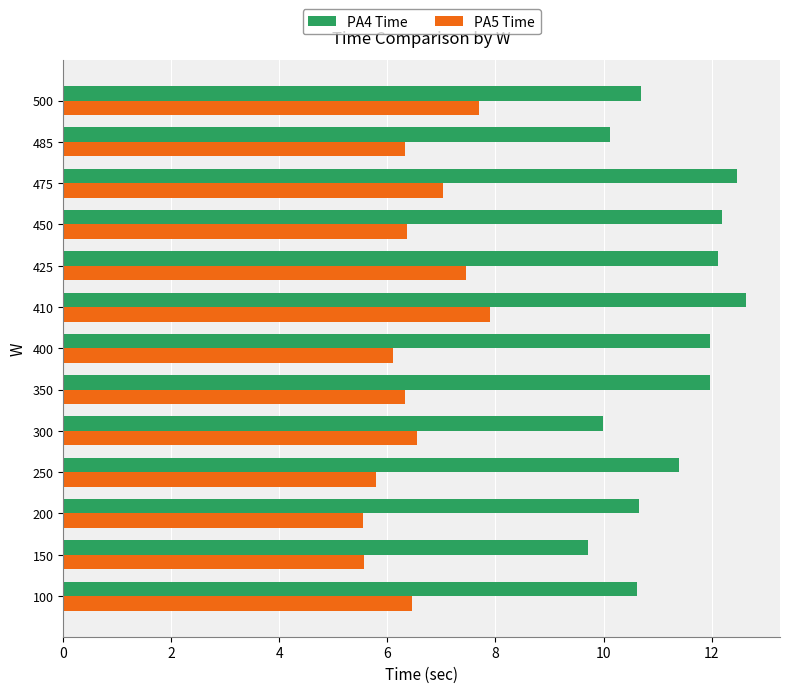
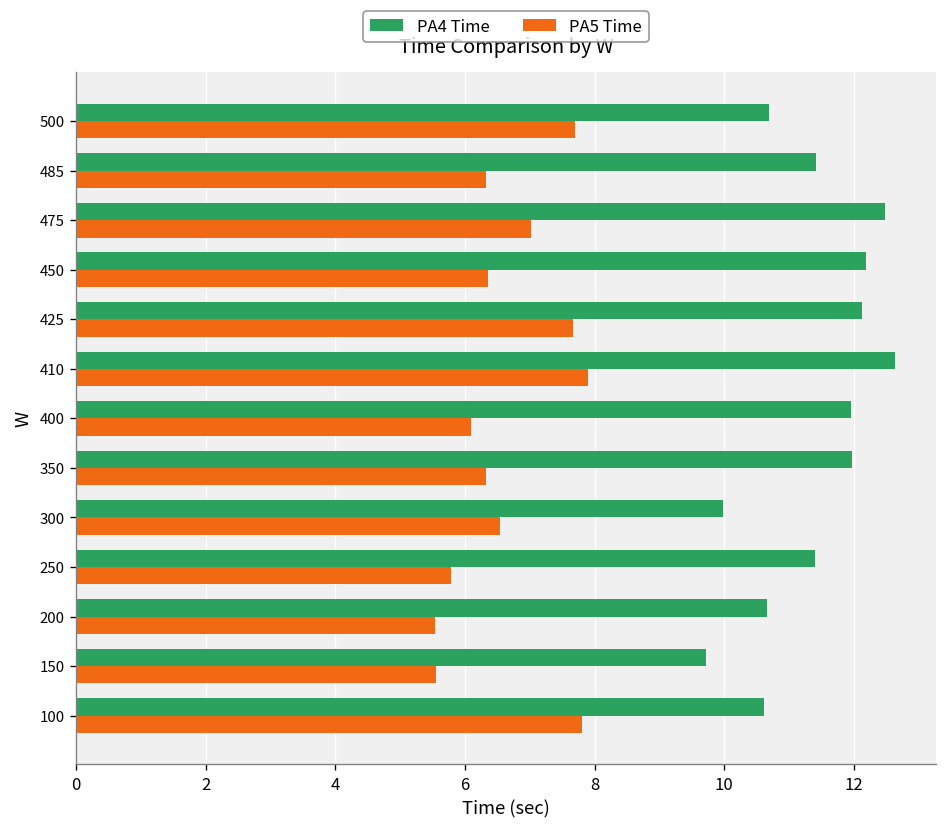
  {
    "PA4 Time": {
      "500": 10.7,
-     "485": 10.1,
+     "485": 11.4,
      "475": 12.5,
      "450": 12.2,
      "425": 12.1,
      "410": 12.6,
      "400": 12.0,
      "350": 12.0,
      "300": 10.0,
      "250": 11.4,
      "200": 10.7,
      "150": 9.7,
      "100": 10.6
    },
    "PA5 Time": {
      "500": 7.7,
      "485": 6.3,
      "475": 7.0,
      "450": 6.4,
-     "425": 7.5,
+     "425": 7.7,
      "410": 7.9,
      "400": 6.1,
      "350": 6.3,
      "300": 6.5,
      "250": 5.8,
      "200": 5.5,
      "150": 5.6,
-     "100": 6.5
+     "100": 7.8
    }
  }
